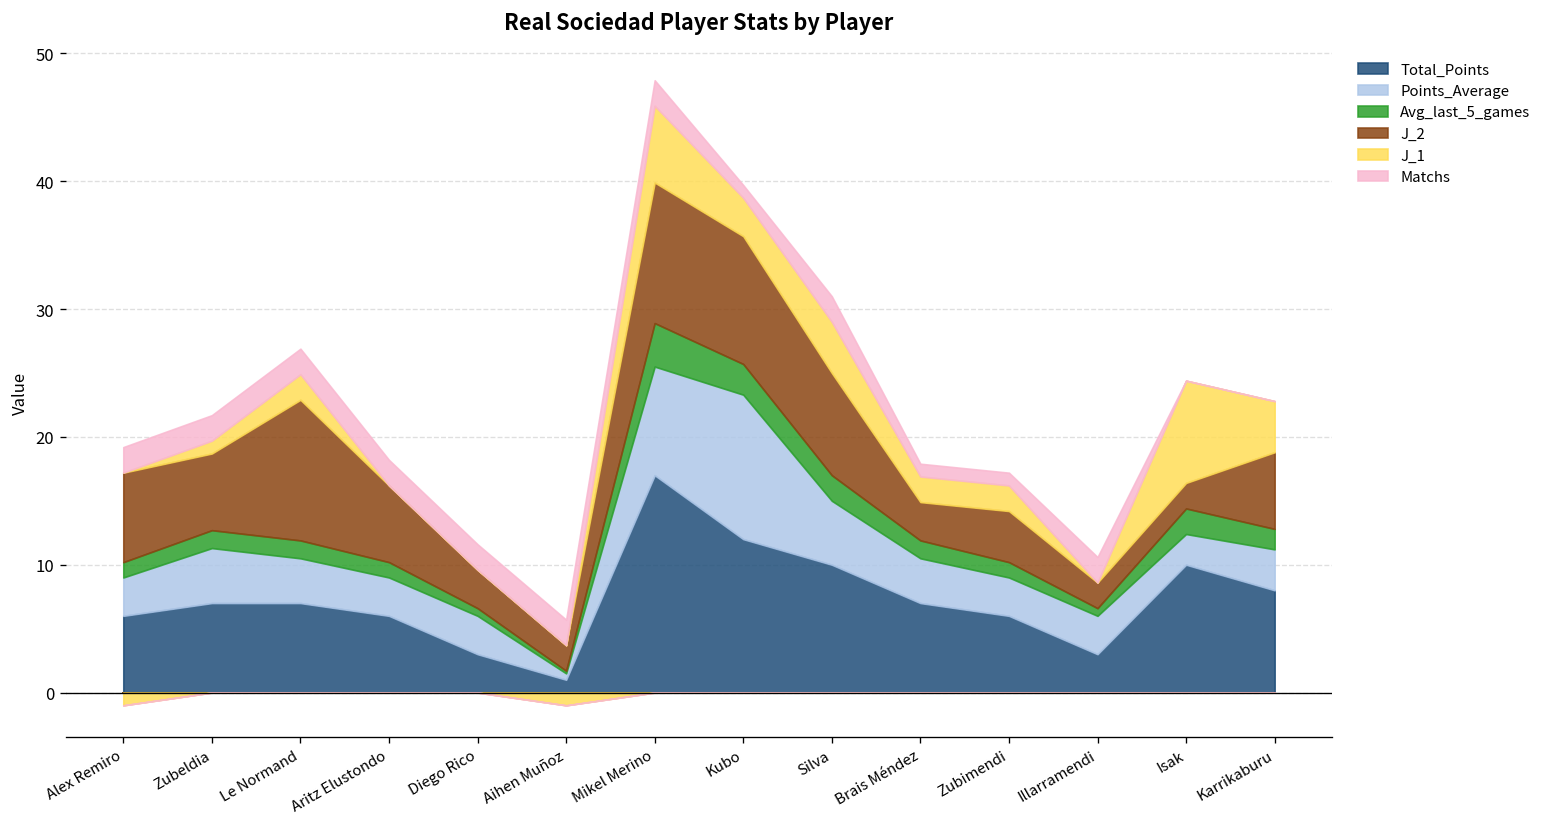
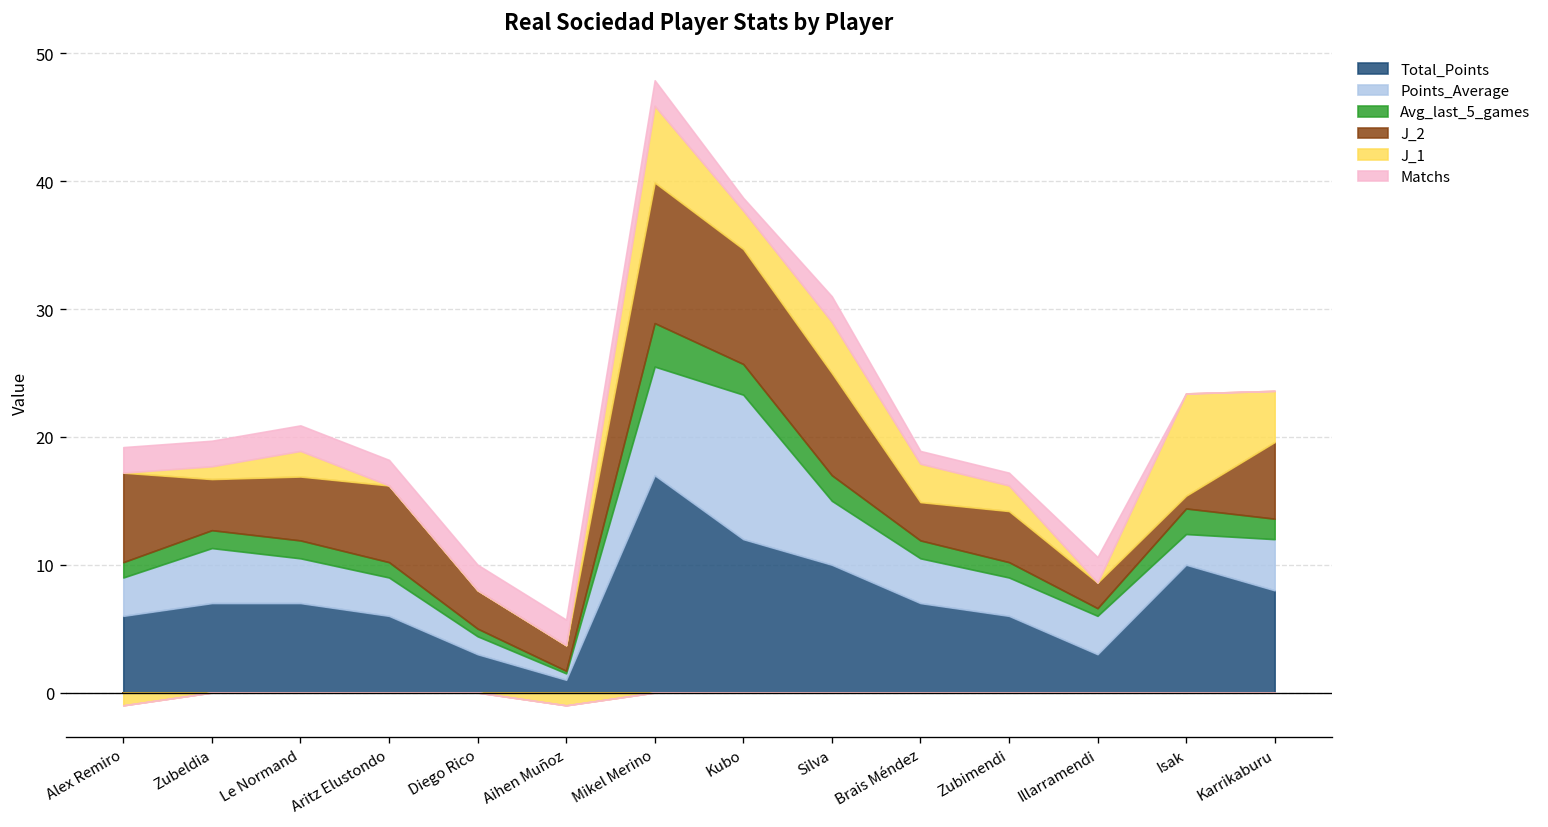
  {
    "Points_Average": {
      "Alex Remiro": 3.0,
      "Zubeldia": 4.3,
      "Le Normand": 3.5,
      "Aritz Elustondo": 3.0,
-     "Diego Rico": 3.0,
+     "Diego Rico": 1.4,
      "Mikel Merino": 8.5,
      "Kubo": 11.3,
      "Silva": 5.0,
      "Brais Méndez": 3.5,
      "Zubimendi": 3.0,
      "Illarramendi": 3.0,
      "Isak": 2.4,
-     "Karrikaburu": 3.2
+     "Karrikaburu": 4.0
    },
    "Avg_last_5_games": {
      "Alex Remiro": 1.2,
      "Zubeldia": 1.4,
      "Le Normand": 1.4,
      "Aritz Elustondo": 1.2,
      "Diego Rico": 0.6,
      "Mikel Merino": 3.4,
      "Kubo": 2.4,
      "Silva": 2.0,
      "Brais Méndez": 1.4,
      "Zubimendi": 1.2,
      "Illarramendi": 0.6,
      "Isak": 2.0,
      "Karrikaburu": 1.6
    },
    "J_2": {
-     "Zubeldia": 6,
-     "Le Normand": 11,
+     "Zubeldia": 4,
+     "Le Normand": 5,
      "Mikel Merino": 11,
-     "Kubo": 10,
+     "Kubo": 9,
      "Silva": 8,
      "Brais Méndez": 3,
      "Zubimendi": 4,
-     "Isak": 2,
+     "Isak": 1,
      "Karrikaburu": 6
    },
    "J_1": {
      "Zubeldia": 1,
      "Le Normand": 2,
      "Mikel Merino": 6,
      "Kubo": 3,
      "Silva": 4,
-     "Brais Méndez": 2,
+     "Brais Méndez": 3,
      "Zubimendi": 2
    }
  }
